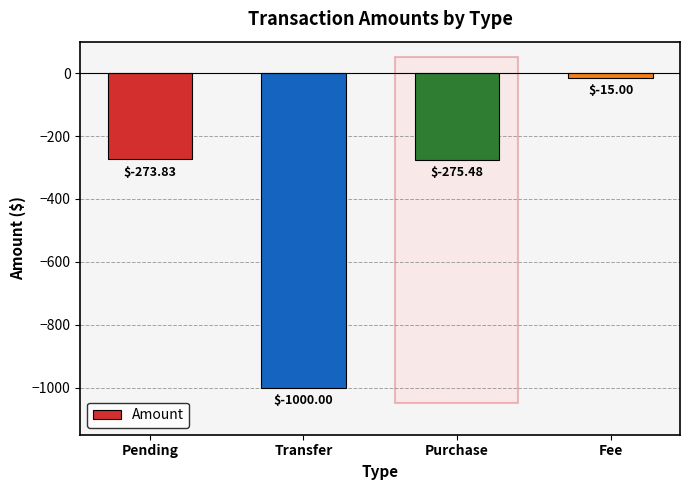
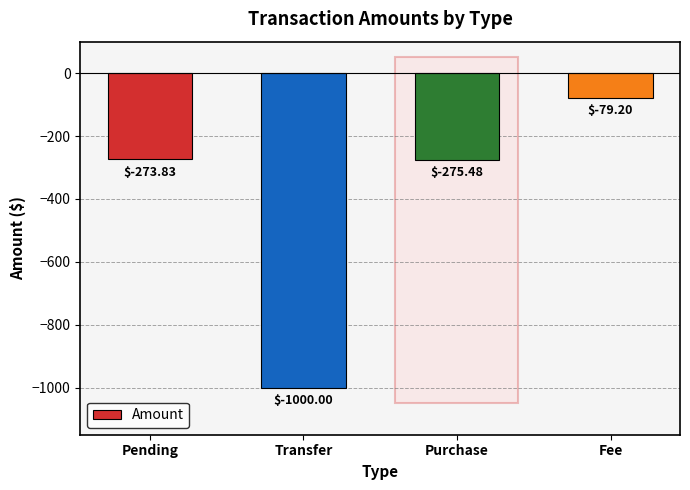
  {
    "Pending": "$-273.83",
    "Transfer": "$-1000.00",
    "Purchase": "$-275.48",
-   "Fee": "$-15.00"
+   "Fee": "$-79.20"
  }
